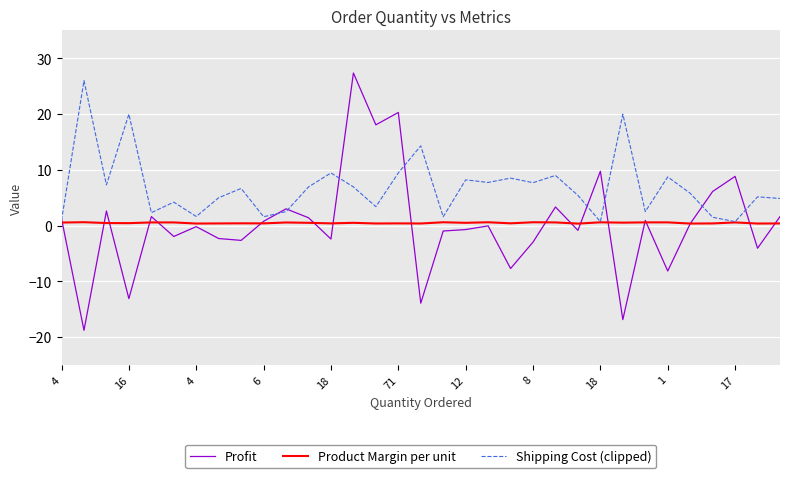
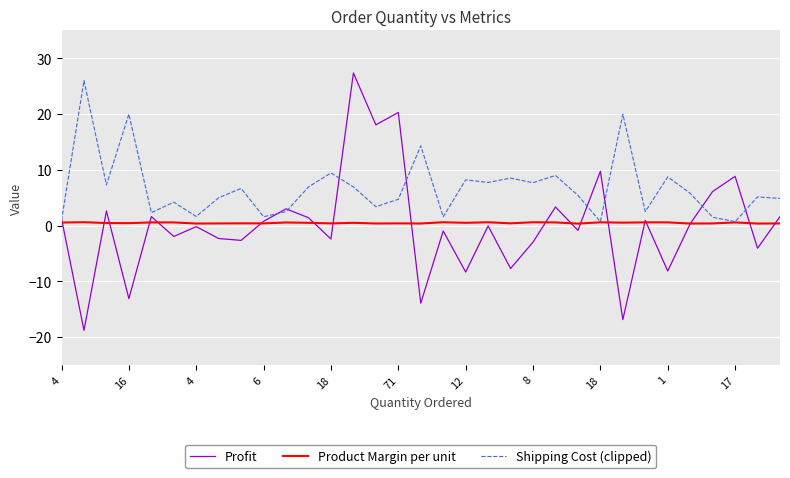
  {
    "Profit": {
      "71": 20,
-     "12": -1
+     "12": -8
    },
    "Product Margin per unit": {
      "71": 0,
      "12": 0
    },
    "Shipping Cost (clipped)": {
      "6": 2,
-     "71": 9,
+     "71": 5,
      "12": 8
    }
  }
